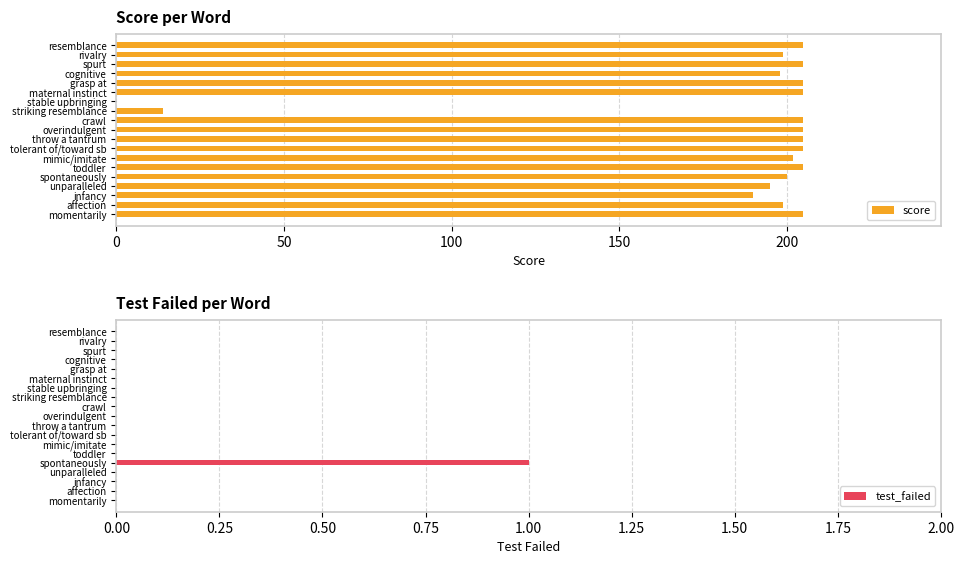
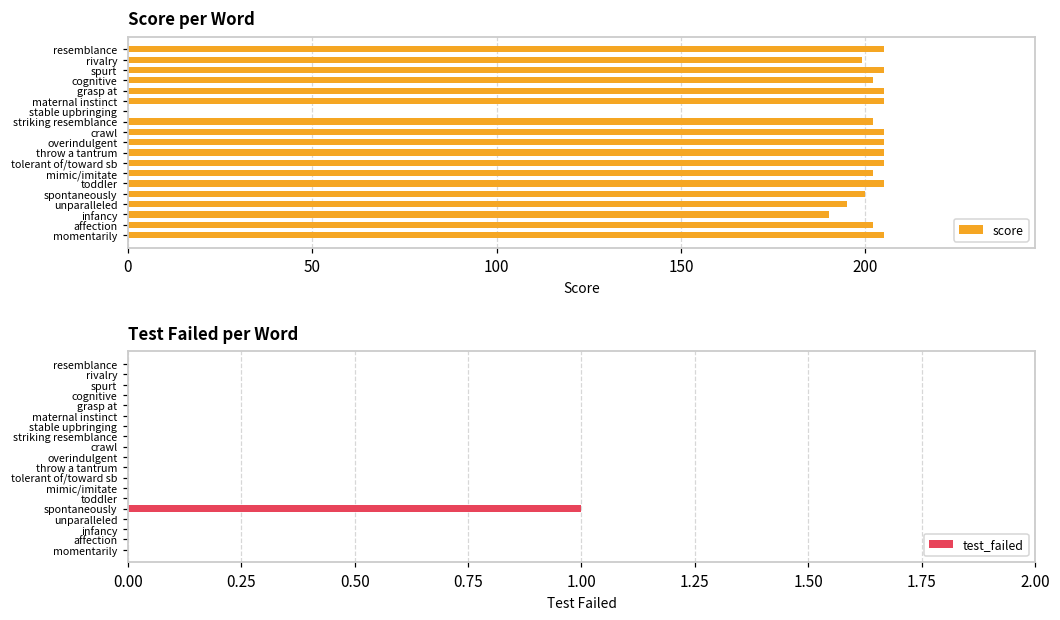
  {
    "Score per Word": {
      "resemblance": 205,
      "rivalry": 199,
      "spurt": 205,
-     "cognitive": 198,
+     "cognitive": 202,
      "grasp at": 205,
      "maternal instinct": 205,
      "stable upbringing": 0,
-     "striking resemblance": 14,
+     "striking resemblance": 202,
      "crawl": 205,
      "overindulgent": 205,
      "throw a tantrum": 205,
      "tolerant of/toward sb": 205,
      "toddler": 205,
      "spontaneously": 200,
      "unparalleled": 195,
      "infancy": 190,
-     "affection": 199,
+     "affection": 202,
      "momentarily": 205
    },
    "Test Failed per Word": {
      "resemblance": 0.00,
      "rivalry": 0.00,
      "spurt": 0.00,
      "cognitive": 0.00,
      "grasp at": 0.00,
      "maternal instinct": 0.00,
      "stable upbringing": 0.00,
      "striking resemblance": 0.00,
      "crawl": 0.00,
      "overindulgent": 0.00,
      "throw a tantrum": 0.00,
      "tolerant of/toward sb": 0.00,
      "toddler": 0.00,
      "spontaneously": 1.00,
      "unparalleled": 0.00,
      "infancy": 0.00,
      "affection": 0.00,
      "momentarily": 0.00
    }
  }
